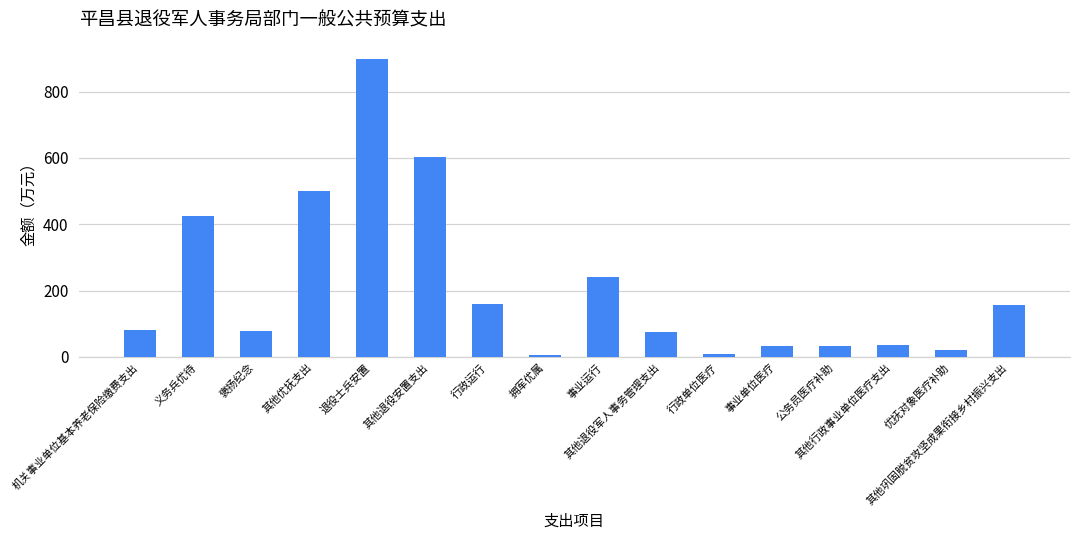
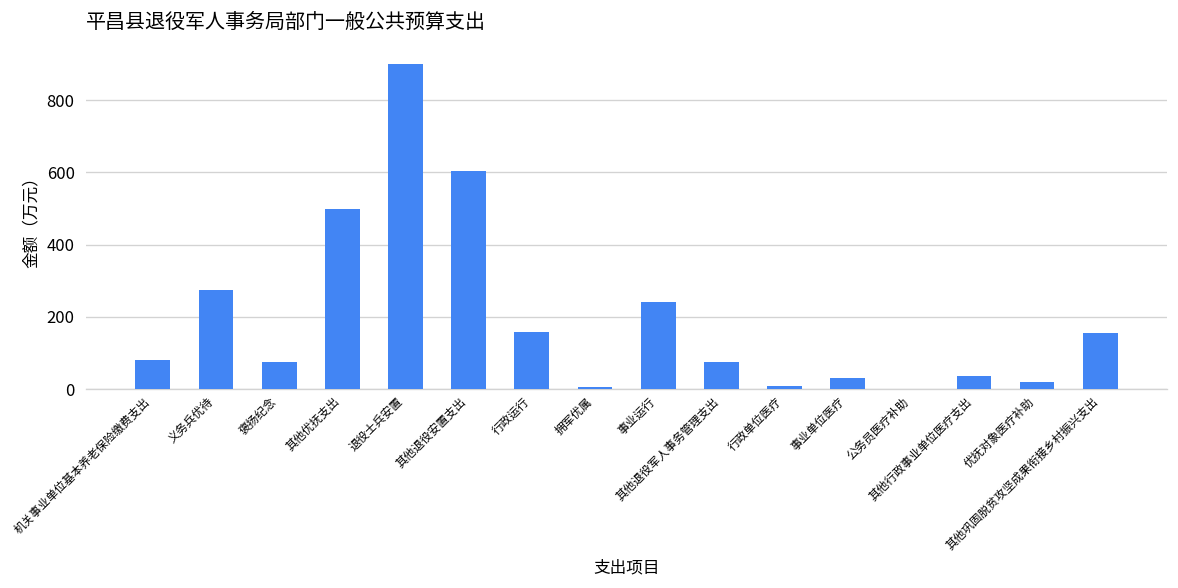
  {
    "机关事业单位基本养老保险缴费支出": 80,
-   "义务兵优待": 420,
+   "义务兵优待": 280,
    "褒扬纪念": 80,
    "其他优抚支出": 500,
    "退役士兵安置": 900,
    "其他退役安置支出": 600,
    "行政运行": 160,
    "事业运行": 240,
    "其他退役军人事务管理支出": 80,
    "行政单位医疗": 10,
    "事业单位医疗": 30,
-   "公务员医疗补助": 30,
+   "公务员医疗补助": 0,
    "其他行政事业单位医疗支出": 40,
    "优抚对象医疗补助": 20,
    "其他巩固脱贫攻坚成果衔接乡村振兴支出": 160
  }
